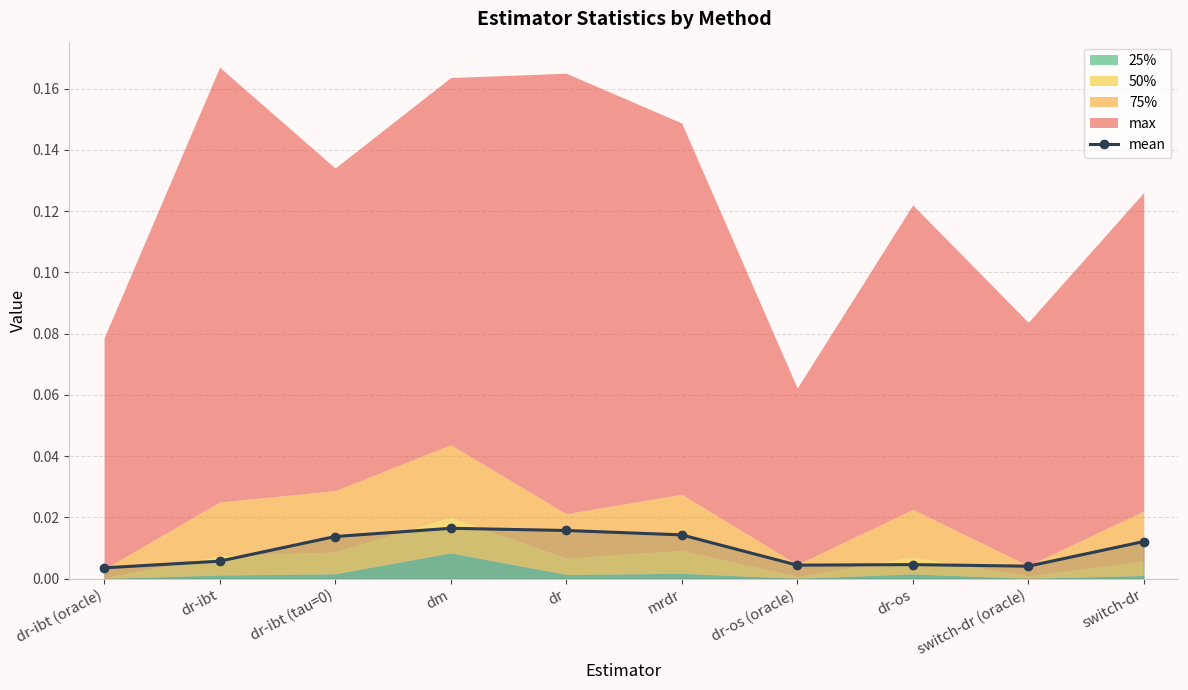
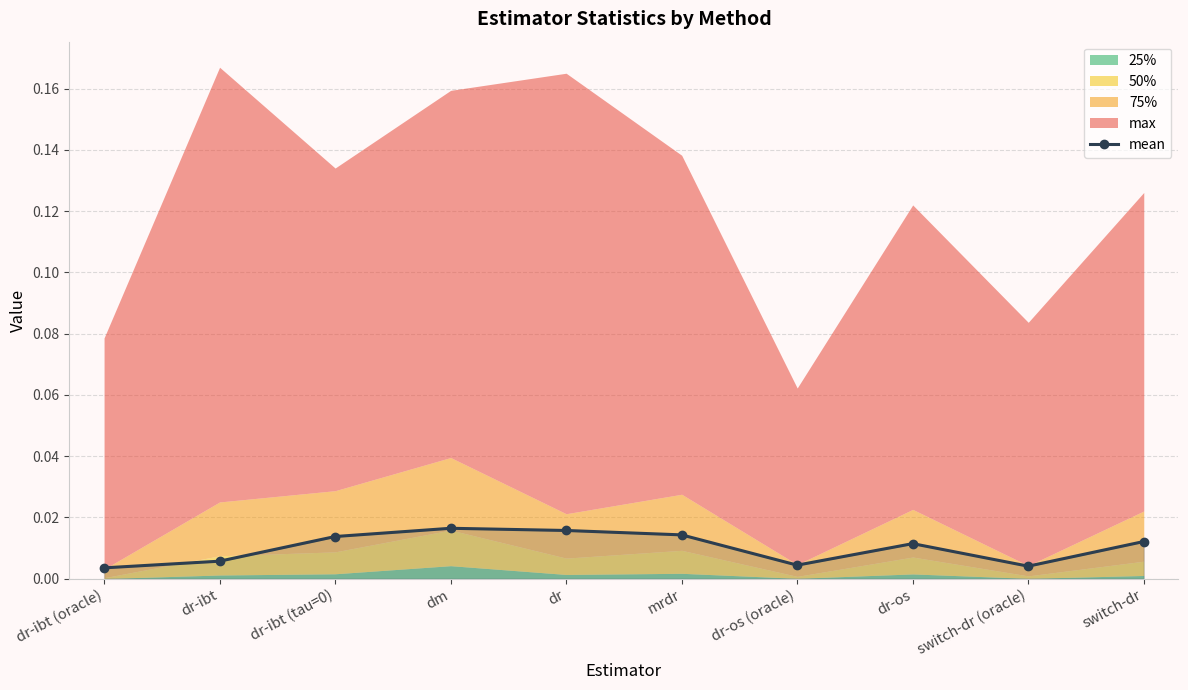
  {
    "mean": {
      "dr-ibt": 0.006,
      "dr-ibt (tau=0)": 0.014,
      "dr": 0.016,
      "mrdr": 0.014,
-     "dr-os": 0.005,
+     "dr-os": 0.011,
      "switch-dr": 0.012
    },
    "25%": {
      "dr-ibt": 0.001,
      "dr-ibt (tau=0)": 0.002,
-     "dm": 0.008,
+     "dm": 0.004,
      "dr": 0.001,
      "mrdr": 0.002,
      "dr-os": 0.002,
      "switch-dr": 0.001
    },
    "max": {
      "dr-ibt (oracle)": 0.076,
      "dr-ibt": 0.142,
      "dr-ibt (tau=0)": 0.105,
      "dm": 0.120,
      "dr": 0.144,
-     "mrdr": 0.121,
+     "mrdr": 0.111,
      "dr-os (oracle)": 0.058,
      "dr-os": 0.099,
      "switch-dr (oracle)": 0.079,
      "switch-dr": 0.104
    }
  }
